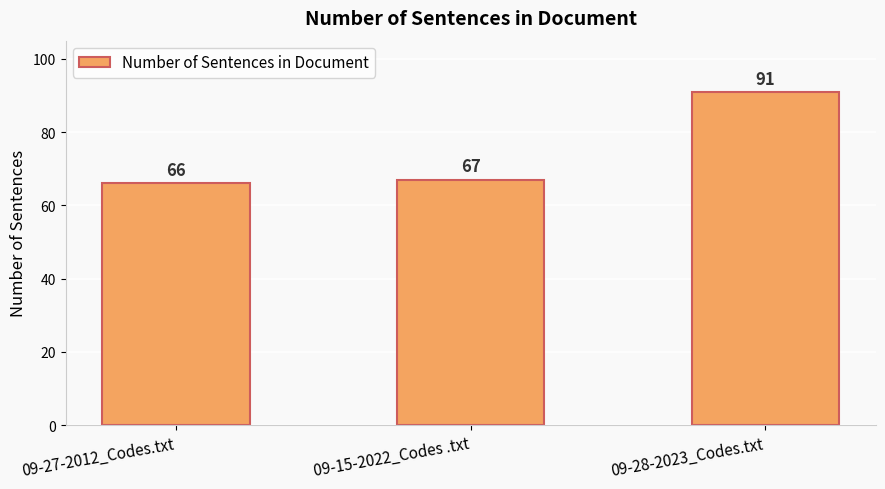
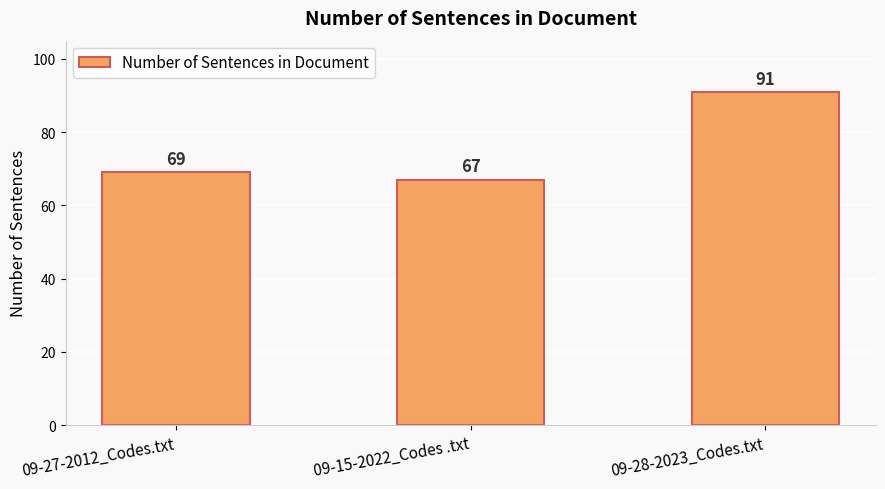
  {
-   "09-27-2012_Codes.txt": 66,
+   "09-27-2012_Codes.txt": 69,
    "09-15-2022_Codes .txt": 67,
    "09-28-2023_Codes.txt": 91
  }
